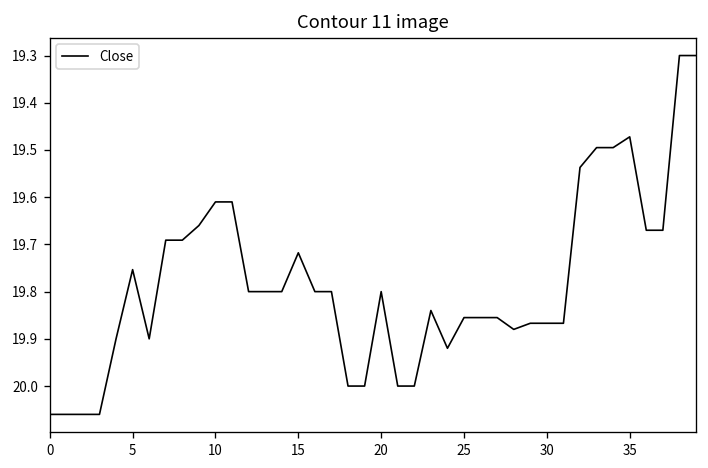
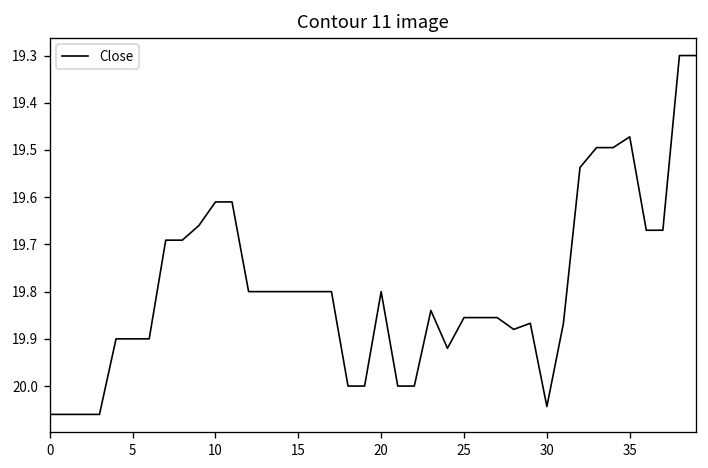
  {
    "0": 20.06,
-   "5": 19.75,
+   "5": 19.90,
    "10": 19.61,
-   "15": 19.72,
+   "15": 19.80,
    "20": 19.80,
    "25": 19.85,
-   "30": 19.87,
+   "30": 20.04,
    "35": 19.47
  }
